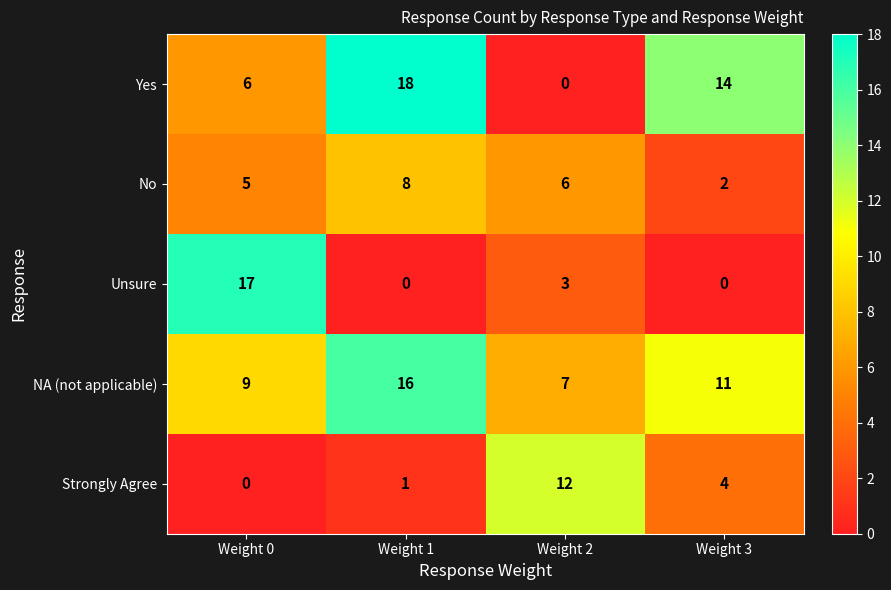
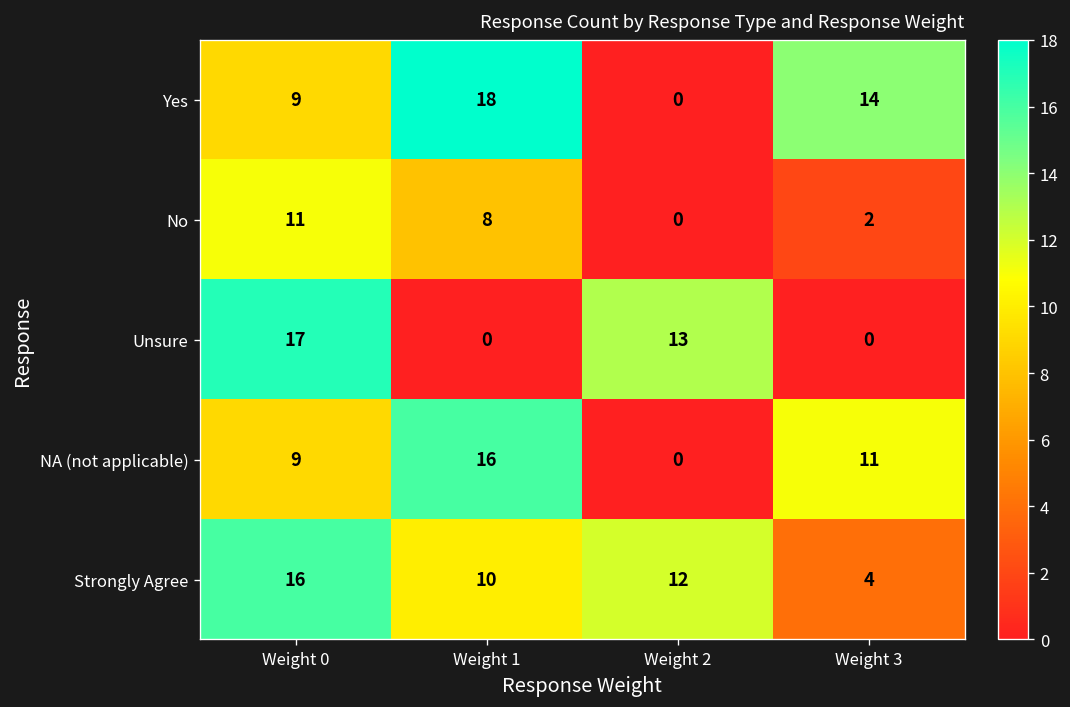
  {
    "Yes": {
-     "Weight 0": 6,
+     "Weight 0": 9,
      "Weight 1": 18,
      "Weight 2": 0,
      "Weight 3": 14
    },
    "No": {
-     "Weight 0": 5,
+     "Weight 0": 11,
      "Weight 1": 8,
-     "Weight 2": 6,
+     "Weight 2": 0,
      "Weight 3": 2
    },
    "Unsure": {
      "Weight 0": 17,
      "Weight 1": 0,
-     "Weight 2": 3,
+     "Weight 2": 13,
      "Weight 3": 0
    },
    "NA (not applicable)": {
      "Weight 0": 9,
      "Weight 1": 16,
-     "Weight 2": 7,
+     "Weight 2": 0,
      "Weight 3": 11
    },
    "Strongly Agree": {
-     "Weight 0": 0,
-     "Weight 1": 1,
+     "Weight 0": 16,
+     "Weight 1": 10,
      "Weight 2": 12,
      "Weight 3": 4
    }
  }
